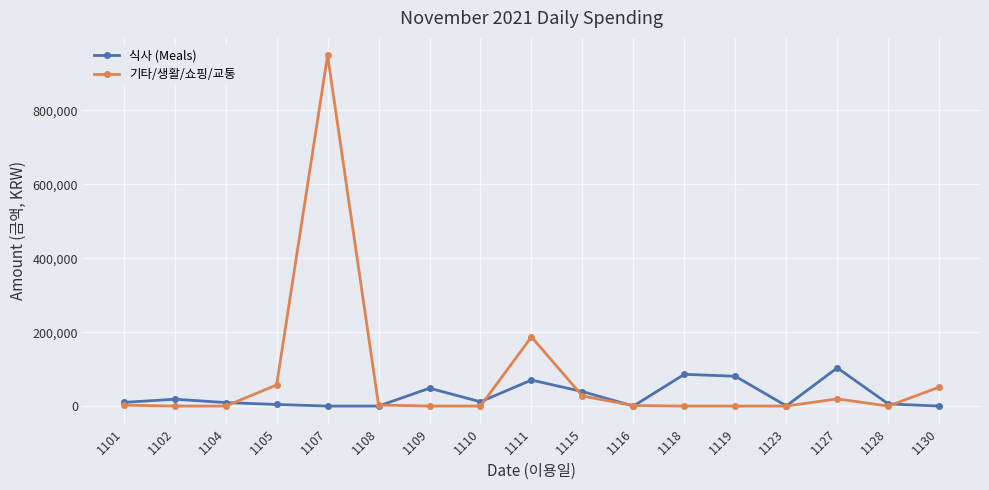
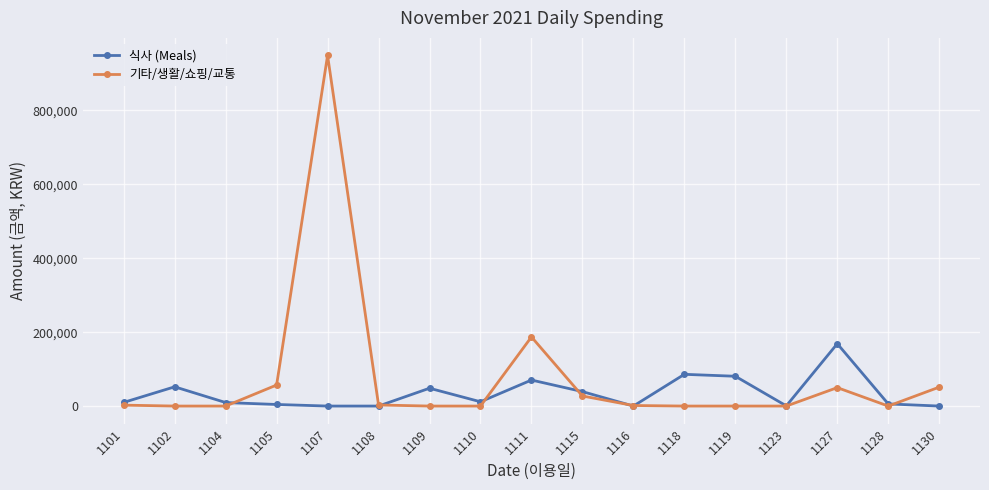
  {
    "식사 (Meals)": {
      "1101": "10,000",
-     "1102": "20,000",
+     "1102": "50,000",
      "1104": "10,000",
      "1105": "0",
      "1107": "0",
      "1109": "50,000",
      "1110": "10,000",
      "1111": "70,000",
      "1115": "40,000",
      "1118": "90,000",
      "1119": "80,000",
-     "1127": "100,000",
+     "1127": "170,000",
      "1130": "0"
    },
    "기타/생활/쇼핑/교통": {
      "1101": "0",
      "1102": "0",
      "1104": "0",
      "1105": "60,000",
      "1107": "950,000",
      "1109": "0",
      "1110": "0",
      "1111": "190,000",
      "1115": "30,000",
      "1118": "0",
      "1119": "0",
-     "1127": "20,000",
+     "1127": "50,000",
      "1130": "50,000"
    }
  }
